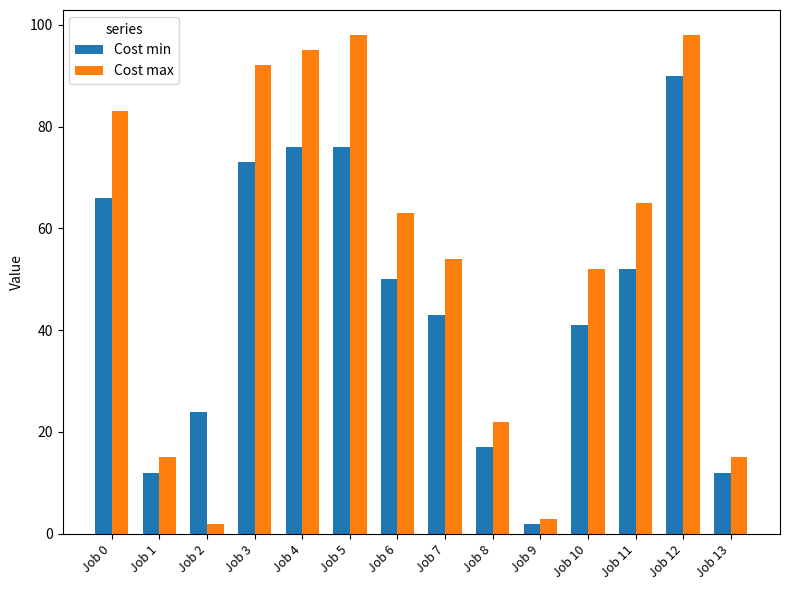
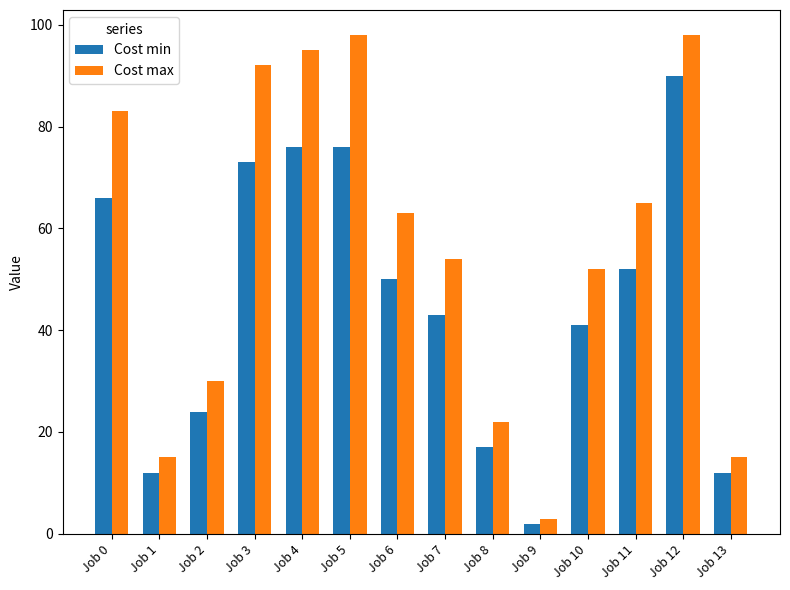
  {
    "Cost min": {
      "Job 0": 66,
      "Job 1": 12,
      "Job 2": 24,
      "Job 3": 73,
      "Job 4": 76,
      "Job 5": 76,
      "Job 6": 50,
      "Job 7": 43,
      "Job 8": 17,
      "Job 9": 2,
      "Job 10": 41,
      "Job 11": 52,
      "Job 12": 90,
      "Job 13": 12
    },
    "Cost max": {
      "Job 0": 83,
      "Job 1": 15,
-     "Job 2": 2,
+     "Job 2": 30,
      "Job 3": 92,
      "Job 4": 95,
      "Job 5": 98,
      "Job 6": 63,
      "Job 7": 54,
      "Job 8": 22,
      "Job 9": 3,
      "Job 10": 52,
      "Job 11": 65,
      "Job 12": 98,
      "Job 13": 15
    }
  }
